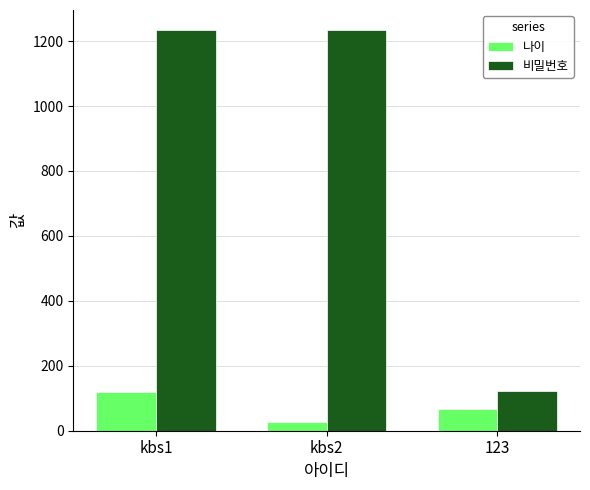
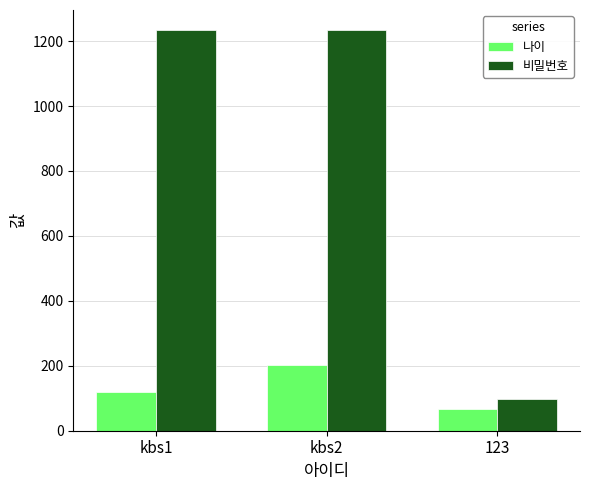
  {
    "나이": {
      "kbs1": 120,
-     "kbs2": 30,
+     "kbs2": 200,
      "123": 70
    },
    "비밀번호": {
      "kbs1": 1230,
      "kbs2": 1230,
-     "123": 120
+     "123": 100
    }
  }
